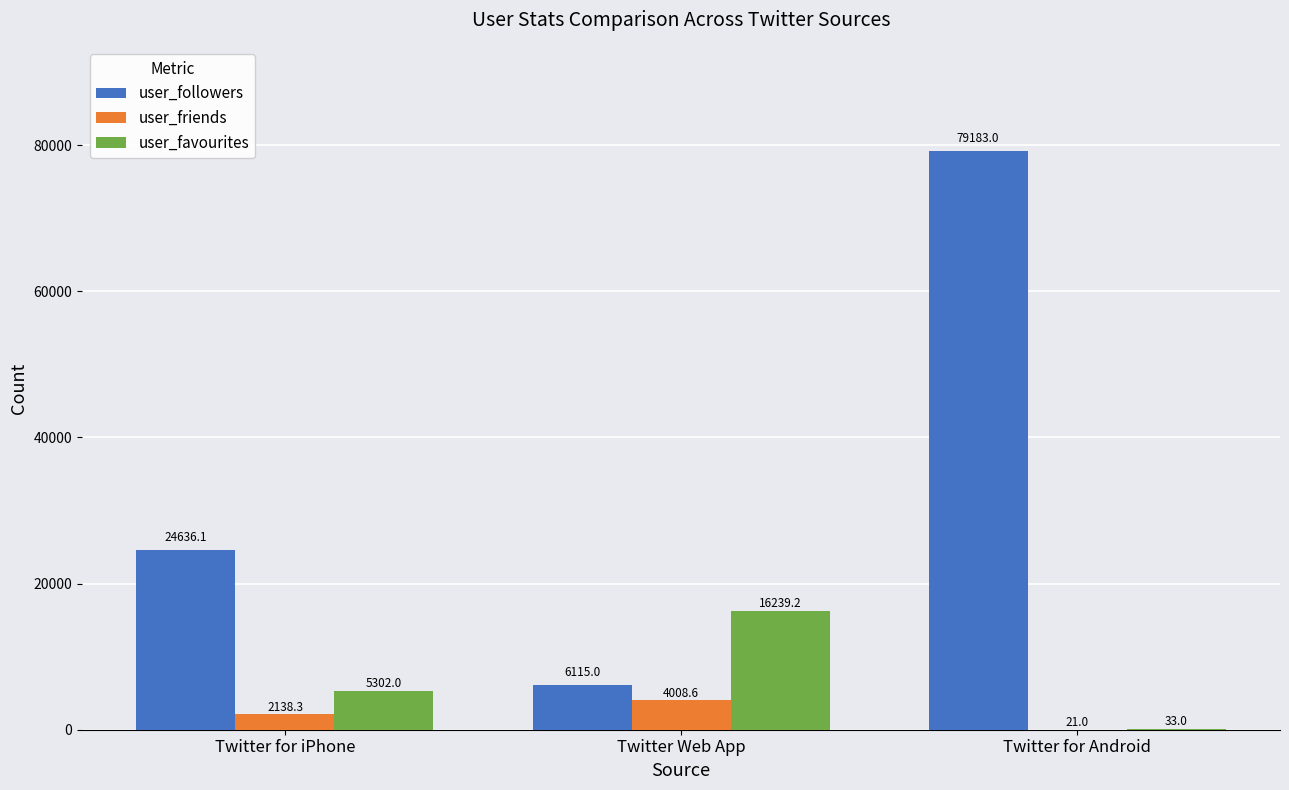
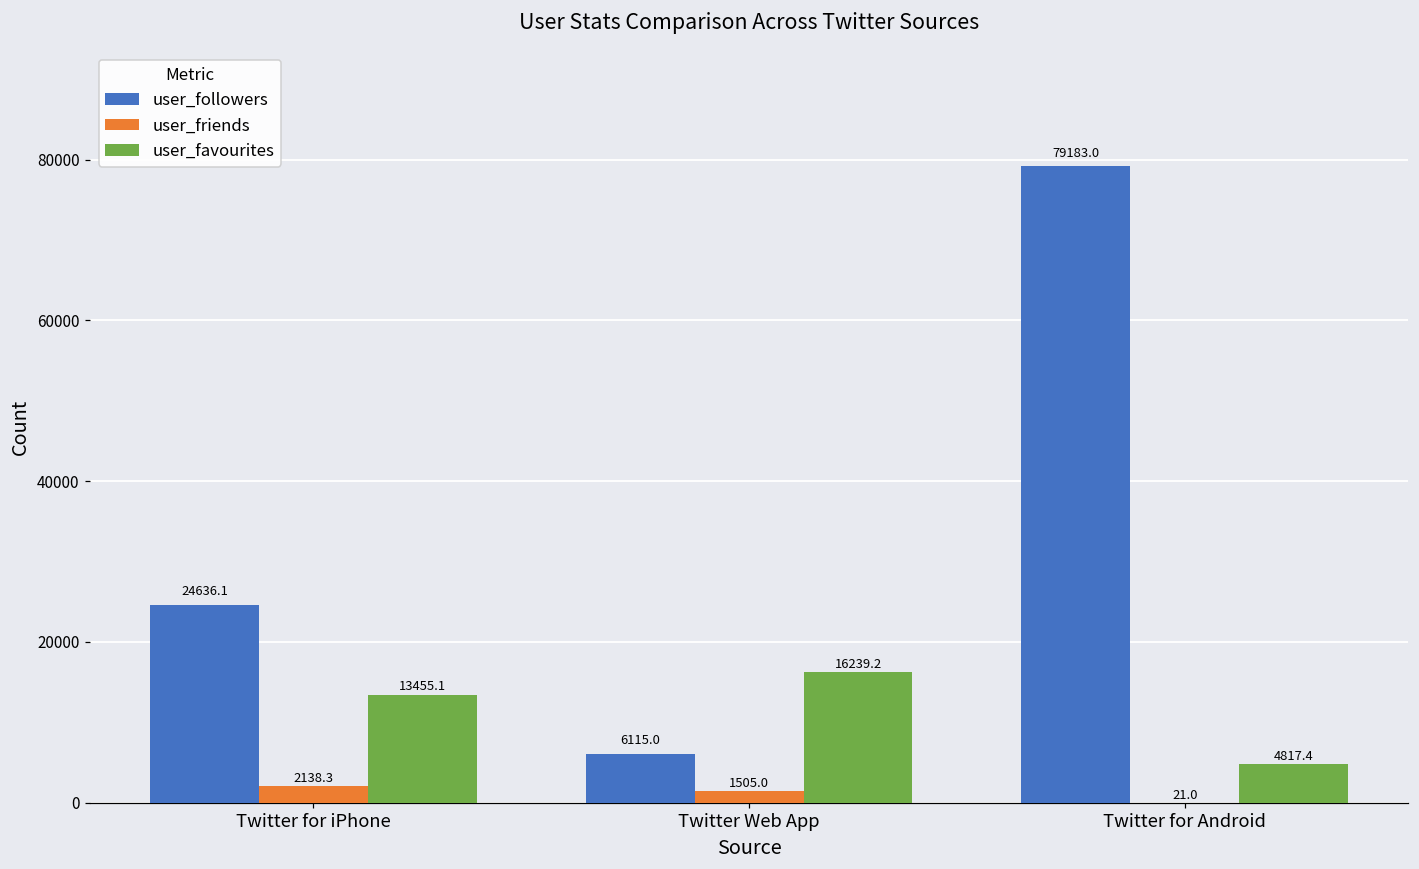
  {
    "user_followers": {
      "Twitter for iPhone": 24636.1,
      "Twitter Web App": 6115.0,
      "Twitter for Android": 79183.0
    },
    "user_friends": {
      "Twitter for iPhone": 2138.3,
-     "Twitter Web App": 4008.6,
+     "Twitter Web App": 1505.0,
      "Twitter for Android": 21.0
    },
    "user_favourites": {
-     "Twitter for iPhone": 5302.0,
+     "Twitter for iPhone": 13455.1,
      "Twitter Web App": 16239.2,
-     "Twitter for Android": 33.0
+     "Twitter for Android": 4817.4
    }
  }
